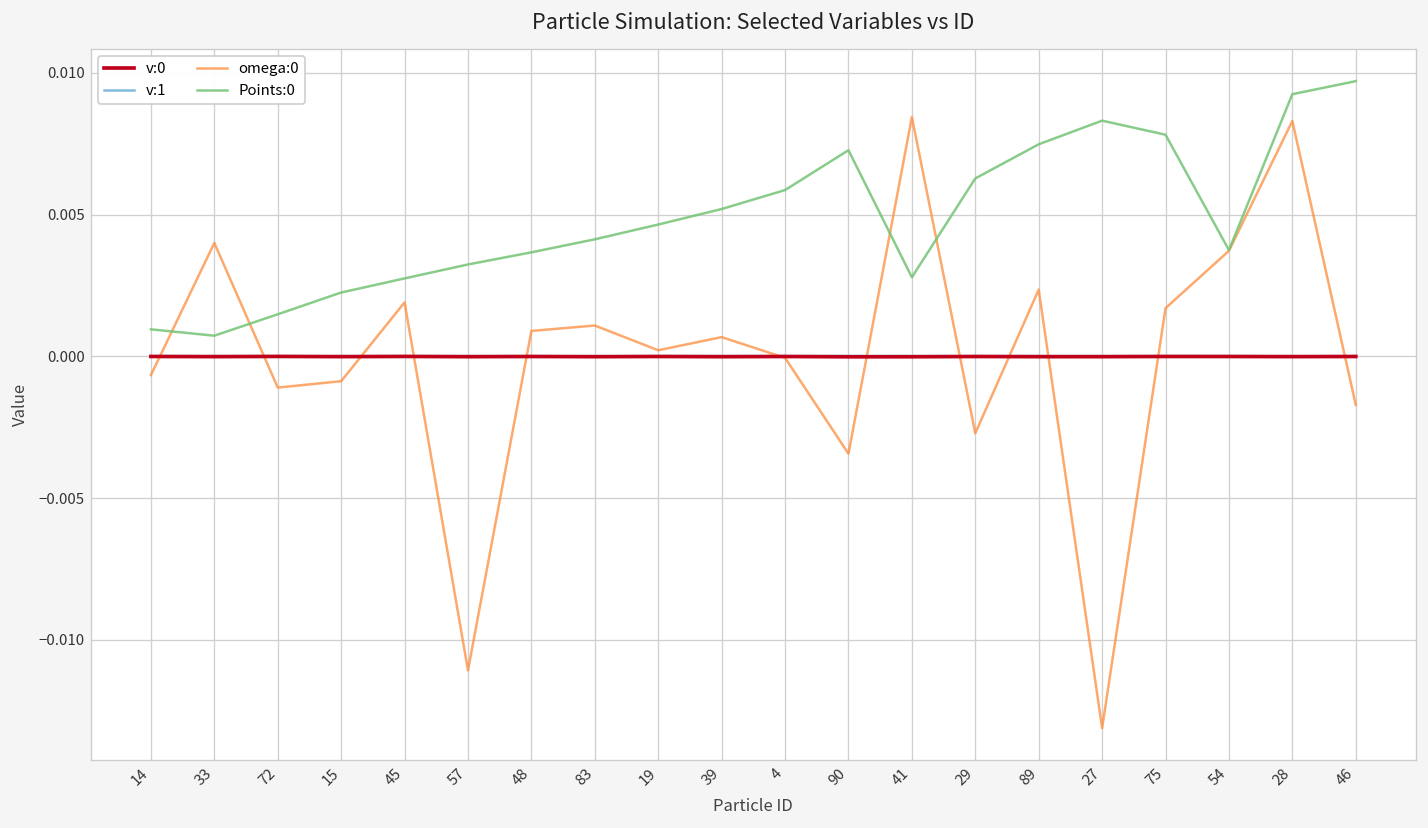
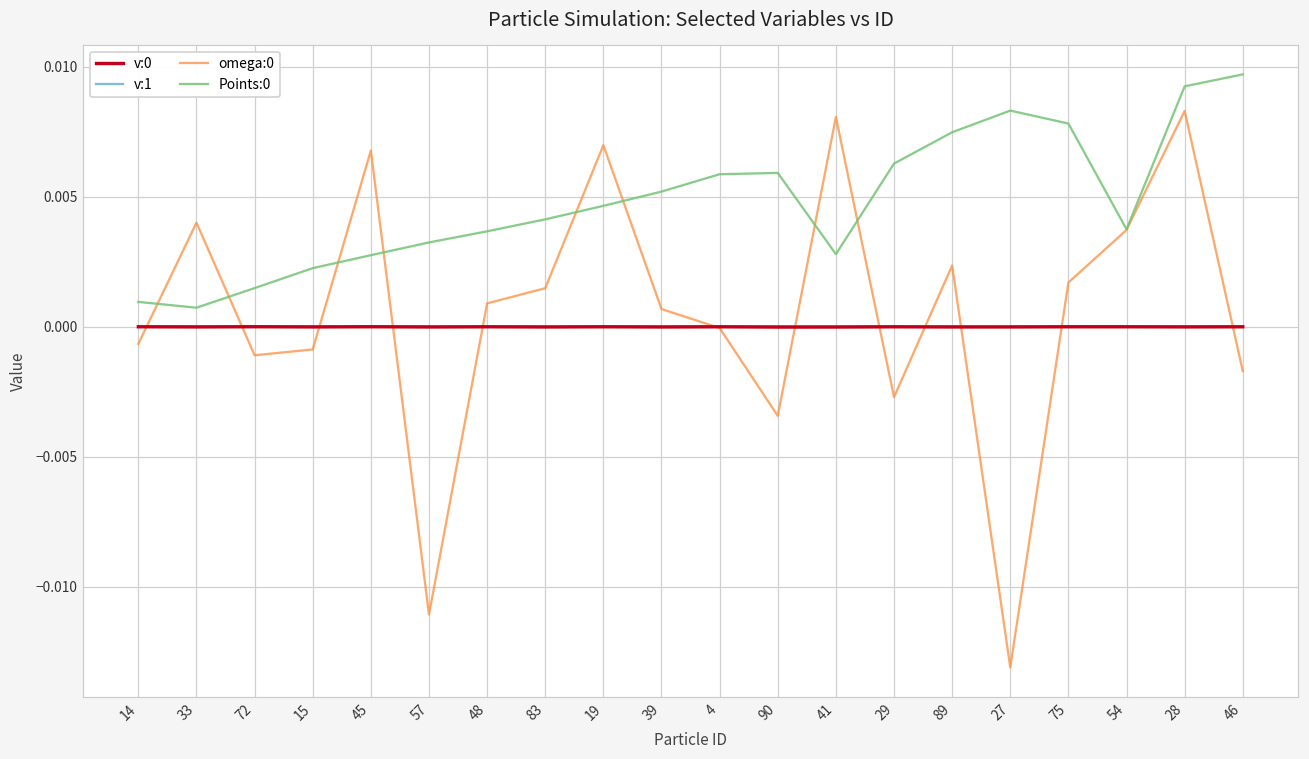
  {
    "v:1": {
      "14": 0.0000,
      "33": 0.0000,
      "72": 0.0000,
      "15": 0.0000,
      "45": 0.0000,
      "57": 0.0000,
      "48": 0.0000,
      "83": 0.0000,
      "19": 0.0000,
      "39": 0.0000,
      "90": 0.0000,
      "41": 0.0000,
      "29": 0.0000,
      "89": 0.0000,
      "27": 0.0000,
      "75": 0.0000,
      "54": 0.0000,
      "28": 0.0000,
      "46": 0.0000
    },
    "omega:0": {
      "14": -0.0007,
      "33": 0.0040,
      "72": -0.0011,
      "15": -0.0009,
-     "45": 0.0019,
+     "45": 0.0068,
      "57": -0.0111,
      "48": 0.0009,
-     "83": 0.0011,
-     "19": 0.0002,
+     "83": 0.0015,
+     "19": 0.0070,
      "39": 0.0007,
      "90": -0.0034,
-     "41": 0.0084,
+     "41": 0.0081,
      "29": -0.0027,
      "89": 0.0024,
      "27": -0.0131,
      "75": 0.0017,
      "28": 0.0083,
      "46": -0.0017
    },
    "Points:0": {
      "14": 0.0010,
      "33": 0.0007,
      "72": 0.0015,
      "15": 0.0023,
      "45": 0.0027,
      "57": 0.0032,
      "48": 0.0037,
      "83": 0.0041,
      "19": 0.0046,
      "39": 0.0052,
      "4": 0.0059,
-     "90": 0.0073,
+     "90": 0.0059,
      "41": 0.0028,
      "29": 0.0063,
      "89": 0.0075,
      "27": 0.0083,
      "75": 0.0078,
      "28": 0.0092,
      "46": 0.0097
    }
  }
